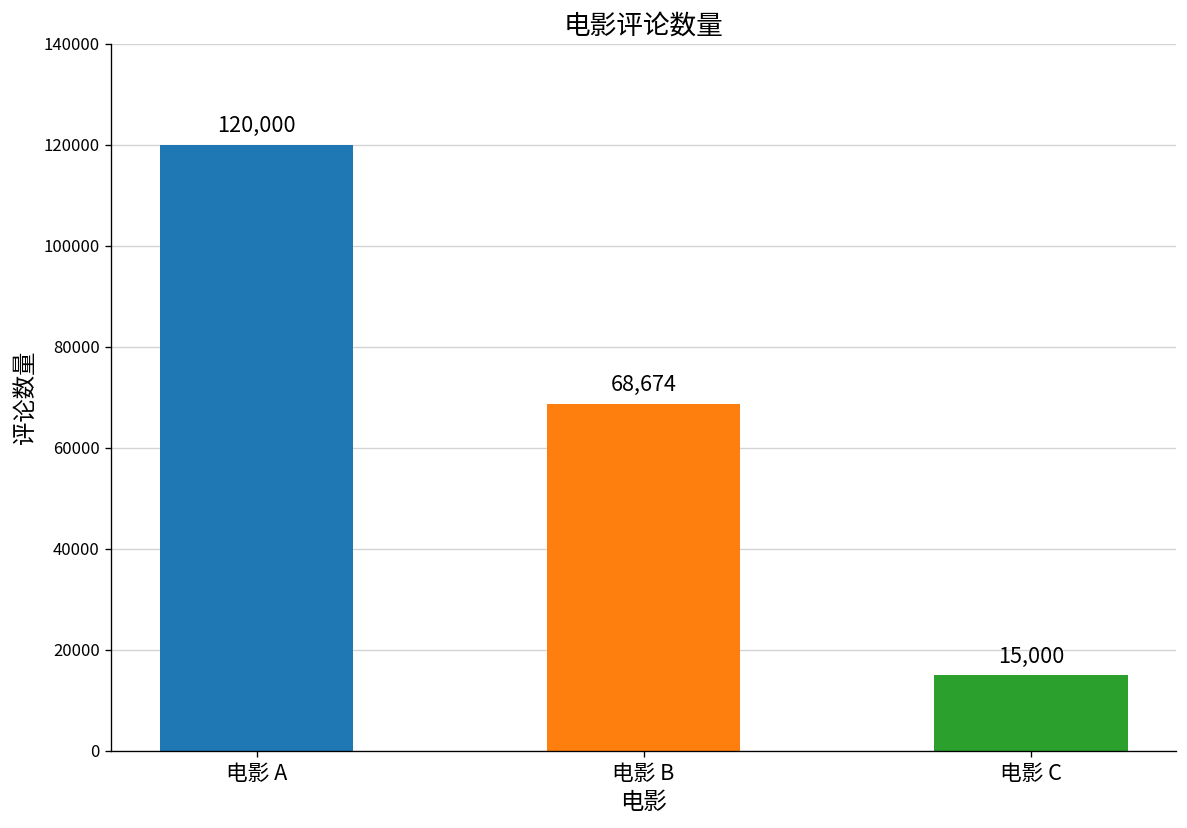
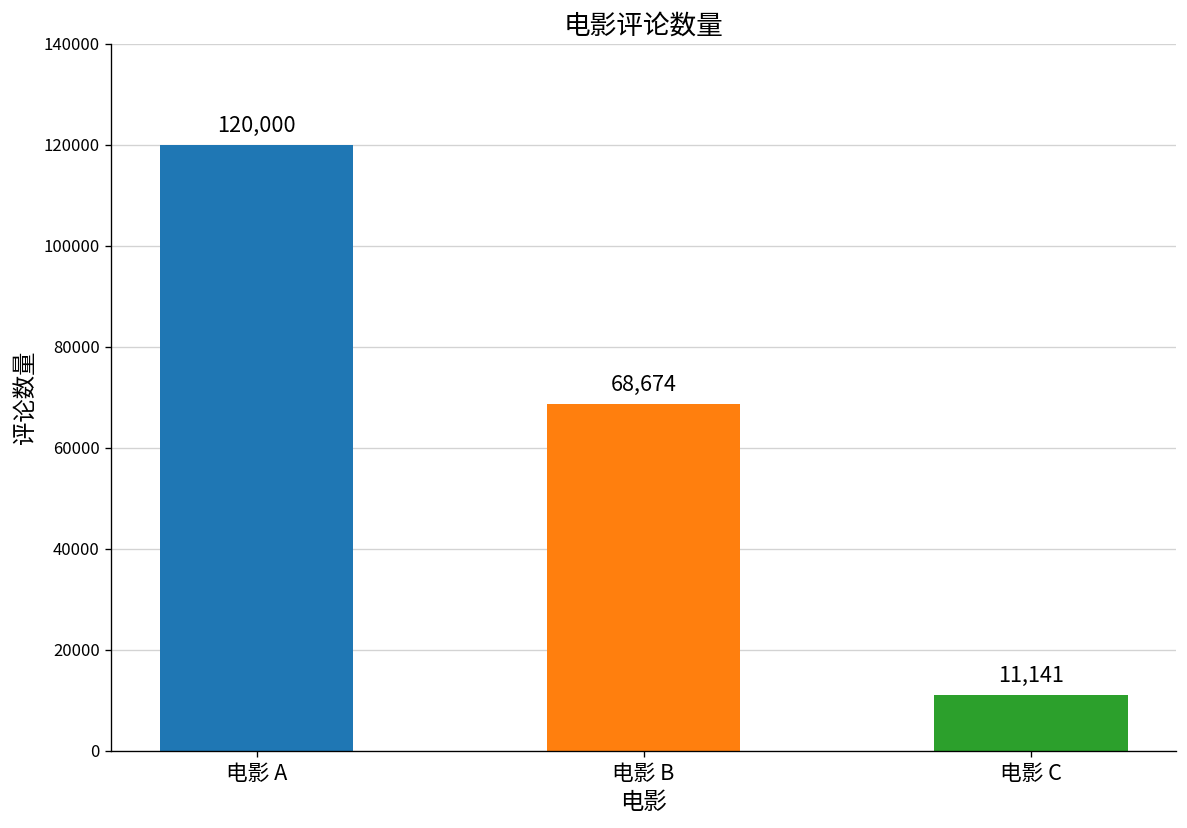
  {
    "电影 A": "120,000",
    "电影 B": "68,674",
-   "电影 C": "15,000"
+   "电影 C": "11,141"
  }
